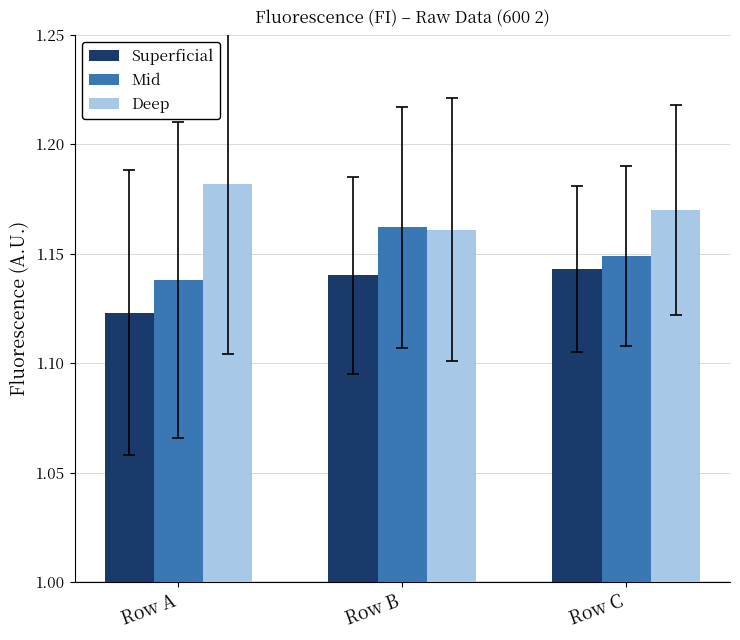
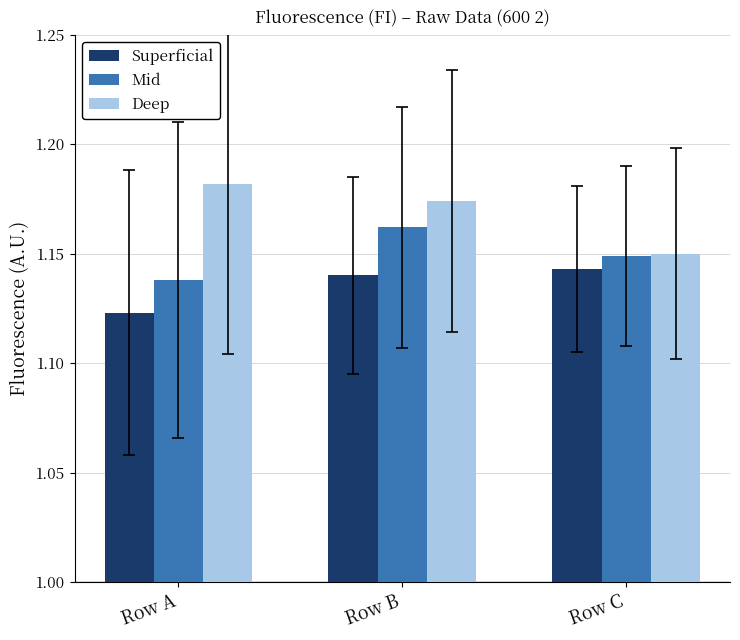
  {
    "Superficial": {
      "Row A": 1.123,
      "Row B": 1.140,
      "Row C": 1.143
    },
    "Deep": {
      "Row A": 1.182,
-     "Row B": 1.161,
-     "Row C": 1.17
+     "Row B": 1.174,
+     "Row C": 1.15
    }
  }
